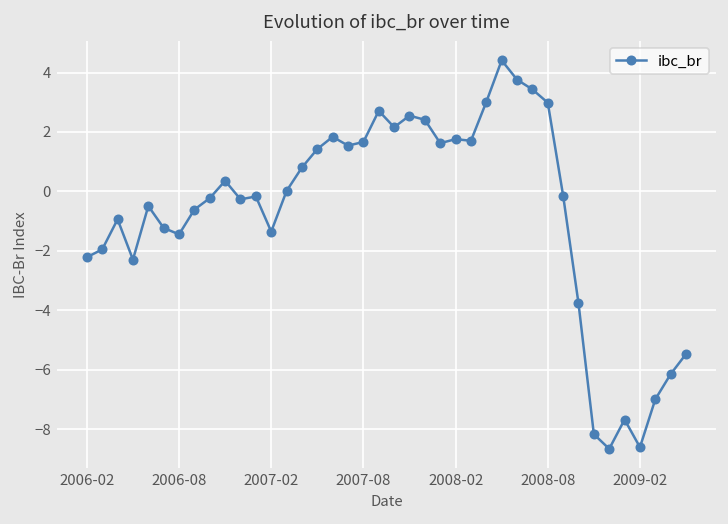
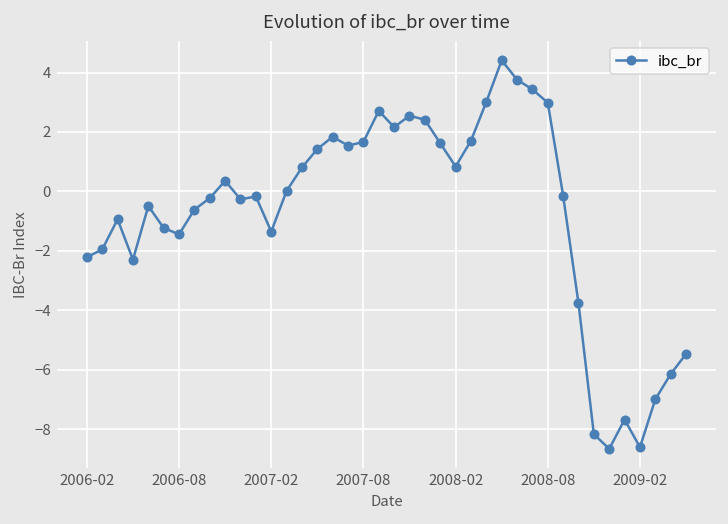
  {
    "2006-02": -2.2,
    "2006-08": -1.4,
    "2007-02": -1.4,
    "2007-08": 1.7,
-   "2008-02": 1.8,
+   "2008-02": 0.8,
    "2008-08": 3.0,
    "2009-02": -8.6
  }
